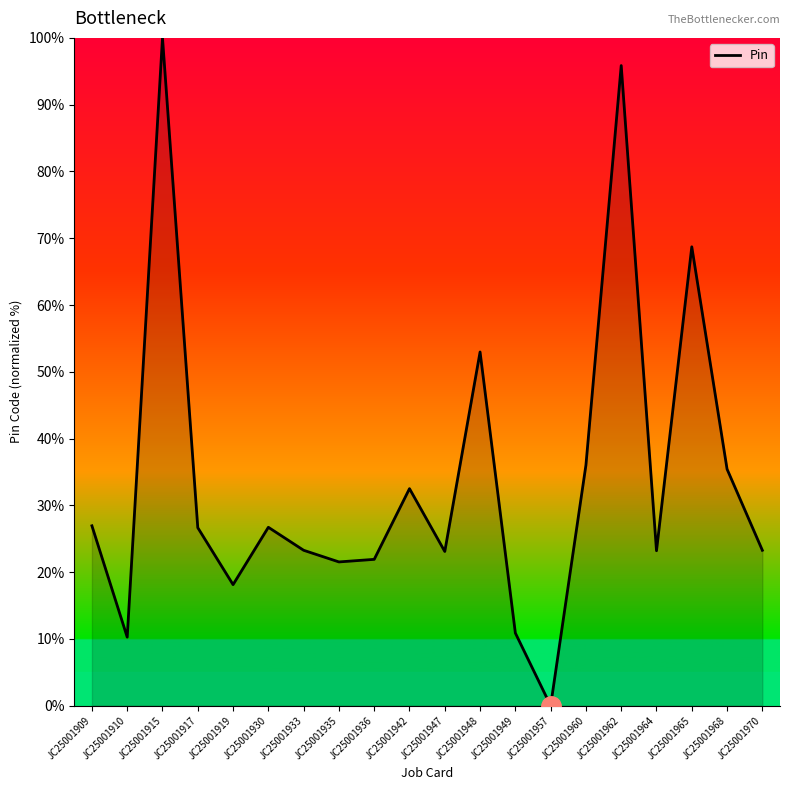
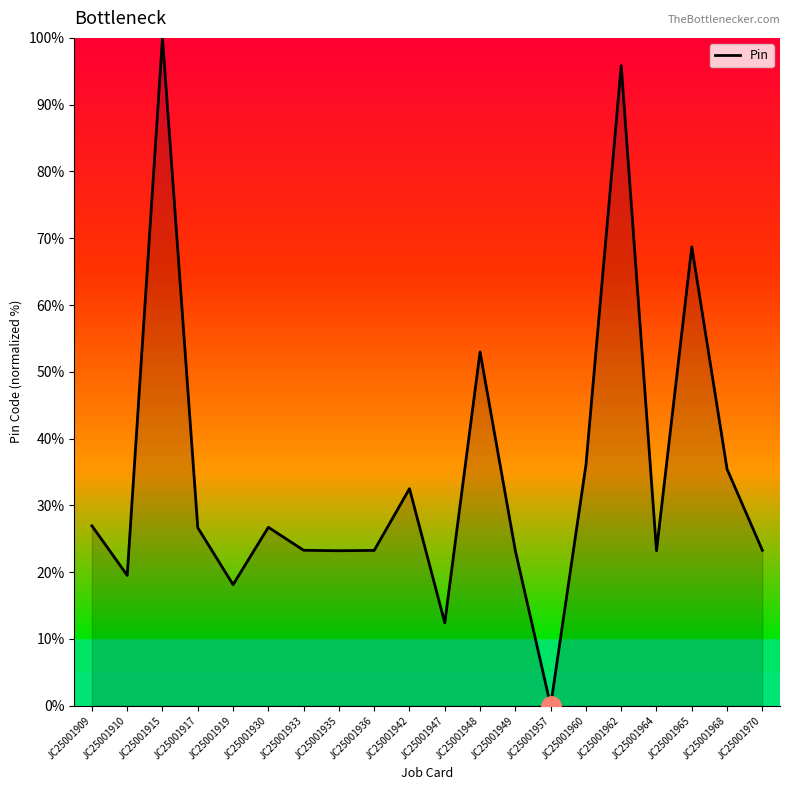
  {
    "Pin": {
      "JC25001909": "27%",
-     "JC25001910": "10%",
+     "JC25001910": "20%",
      "JC25001915": "100%",
      "JC25001917": "27%",
      "JC25001919": "18%",
      "JC25001930": "27%",
      "JC25001933": "23%",
-     "JC25001935": "22%",
-     "JC25001936": "22%",
+     "JC25001935": "23%",
+     "JC25001936": "23%",
      "JC25001942": "32%",
-     "JC25001947": "23%",
+     "JC25001947": "12%",
      "JC25001948": "53%",
-     "JC25001949": "11%",
+     "JC25001949": "23%",
      "JC25001960": "36%",
      "JC25001962": "96%",
      "JC25001964": "23%",
      "JC25001965": "69%",
      "JC25001968": "35%",
      "JC25001970": "23%"
    }
  }
